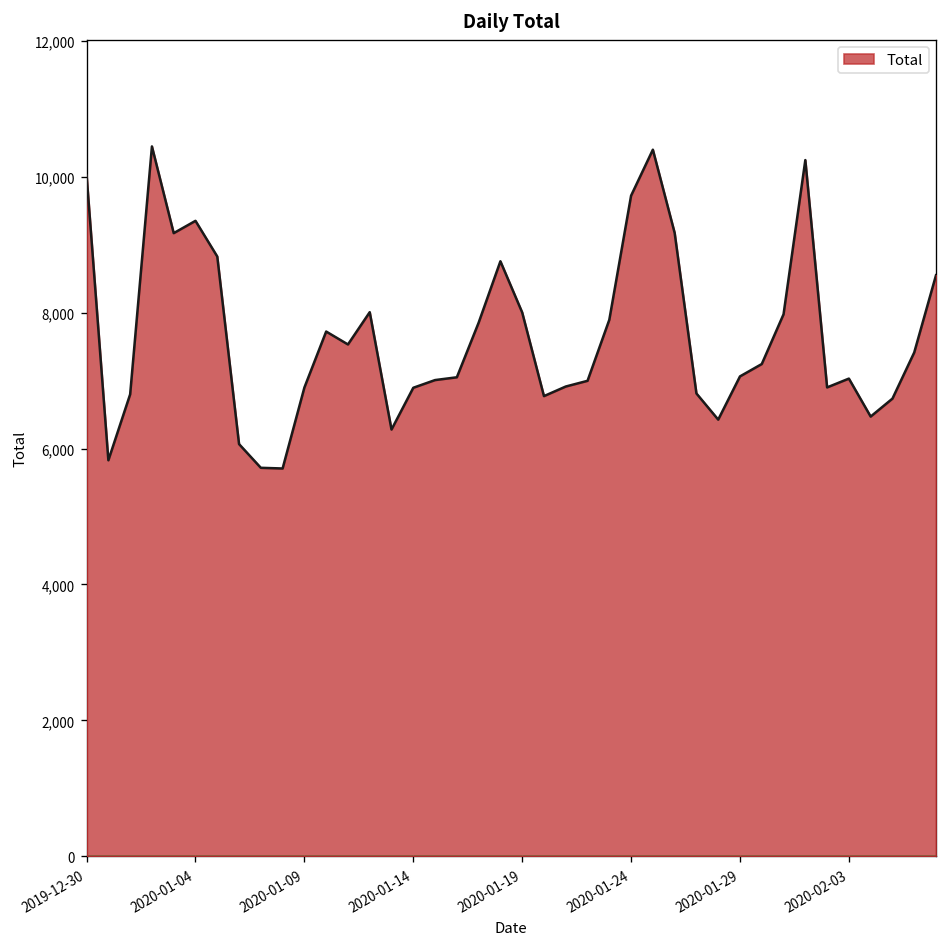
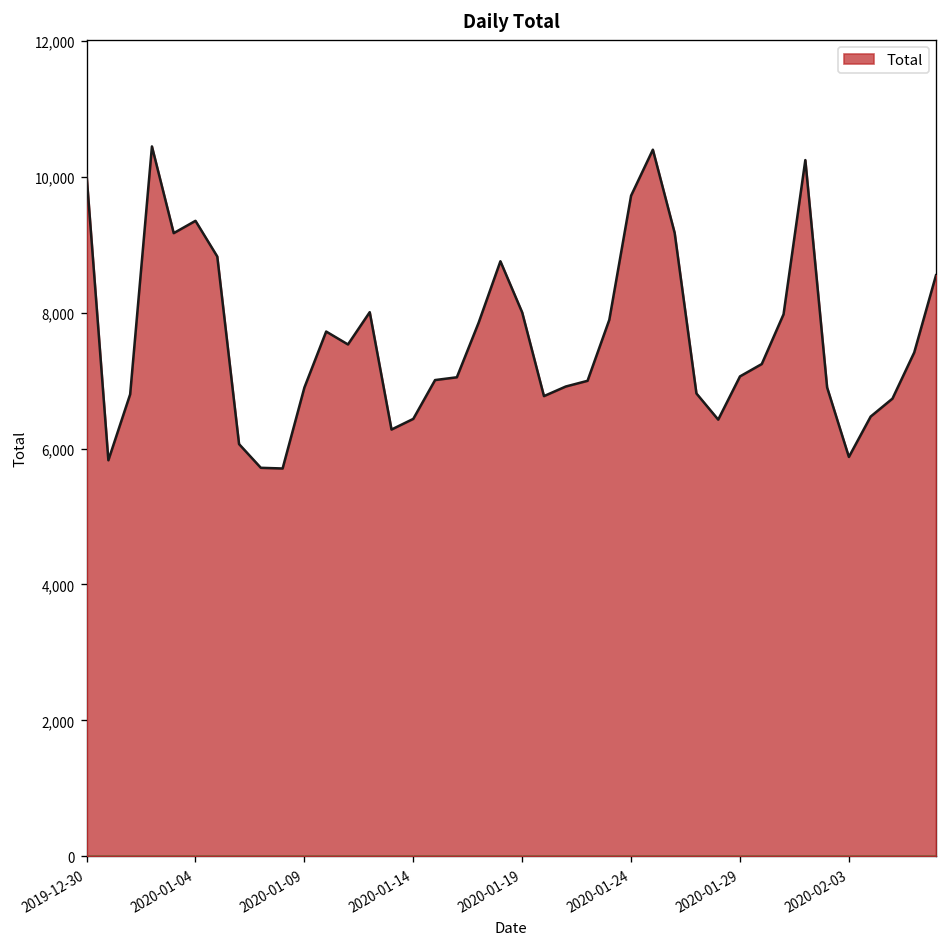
  {
    "2019-12-30": "10,000",
    "2020-01-04": "9,400",
    "2020-01-09": "6,900",
-   "2020-01-14": "6,900",
+   "2020-01-14": "6,400",
    "2020-01-19": "8,000",
    "2020-01-24": "9,700",
    "2020-01-29": "7,100",
-   "2020-02-03": "7,000"
+   "2020-02-03": "5,900"
  }
